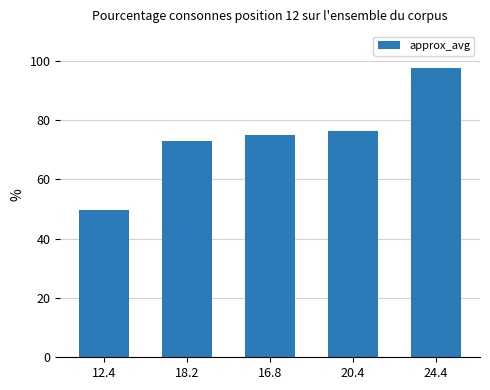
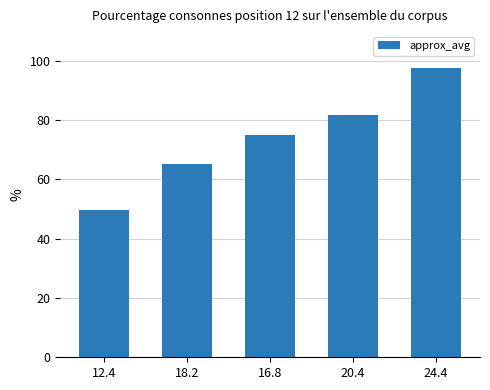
  {
    "12.4": 50,
-   "18.2": 73,
+   "18.2": 65,
    "16.8": 75,
-   "20.4": 76,
+   "20.4": 82,
    "24.4": 98
  }
